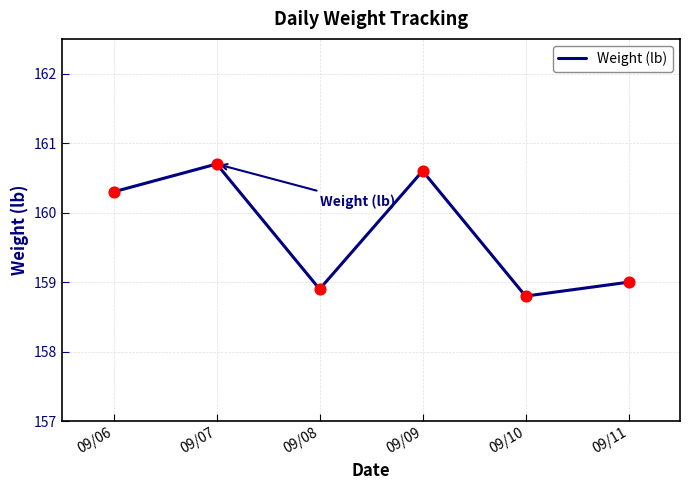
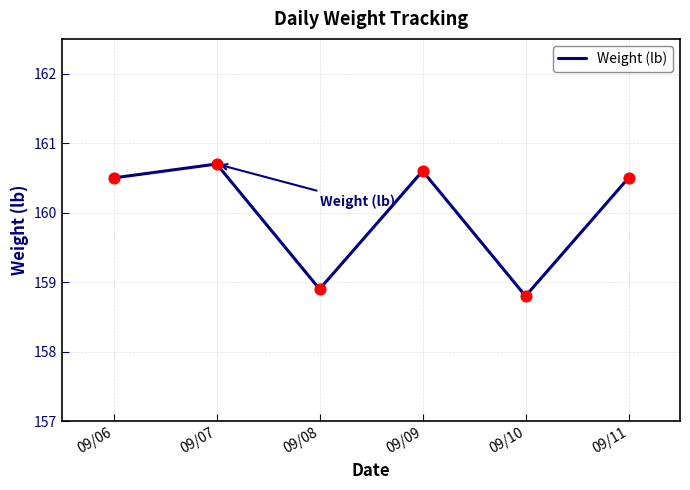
  {
-   "09/06": 160.3,
+   "09/06": 160.5,
    "09/07": 160.7,
    "09/08": 158.9,
    "09/09": 160.6,
    "09/10": 158.8,
-   "09/11": 159.0
+   "09/11": 160.5
  }
